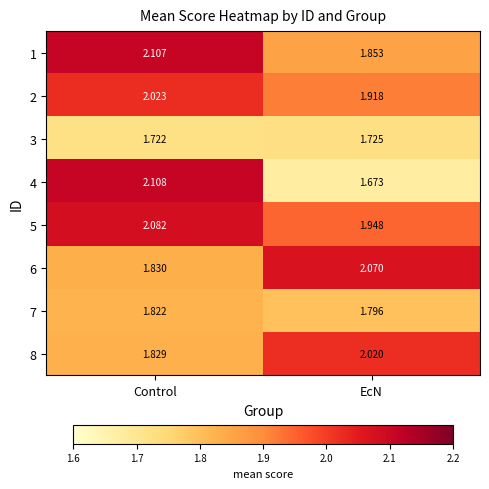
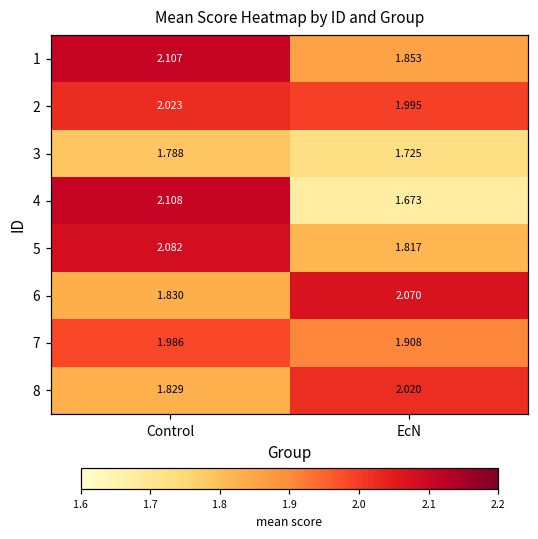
  {
    "1": {
      "Control": 2.107,
      "EcN": 1.853
    },
    "2": {
      "Control": 2.023,
-     "EcN": 1.918
+     "EcN": 1.995
    },
    "3": {
-     "Control": 1.722,
+     "Control": 1.788,
      "EcN": 1.725
    },
    "4": {
      "Control": 2.108,
      "EcN": 1.673
    },
    "5": {
      "Control": 2.082,
-     "EcN": 1.948
+     "EcN": 1.817
    },
    "6": {
      "Control": 1.830,
      "EcN": 2.070
    },
    "7": {
-     "Control": 1.822,
-     "EcN": 1.796
+     "Control": 1.986,
+     "EcN": 1.908
    },
    "8": {
      "Control": 1.829,
      "EcN": 2.020
    }
  }
